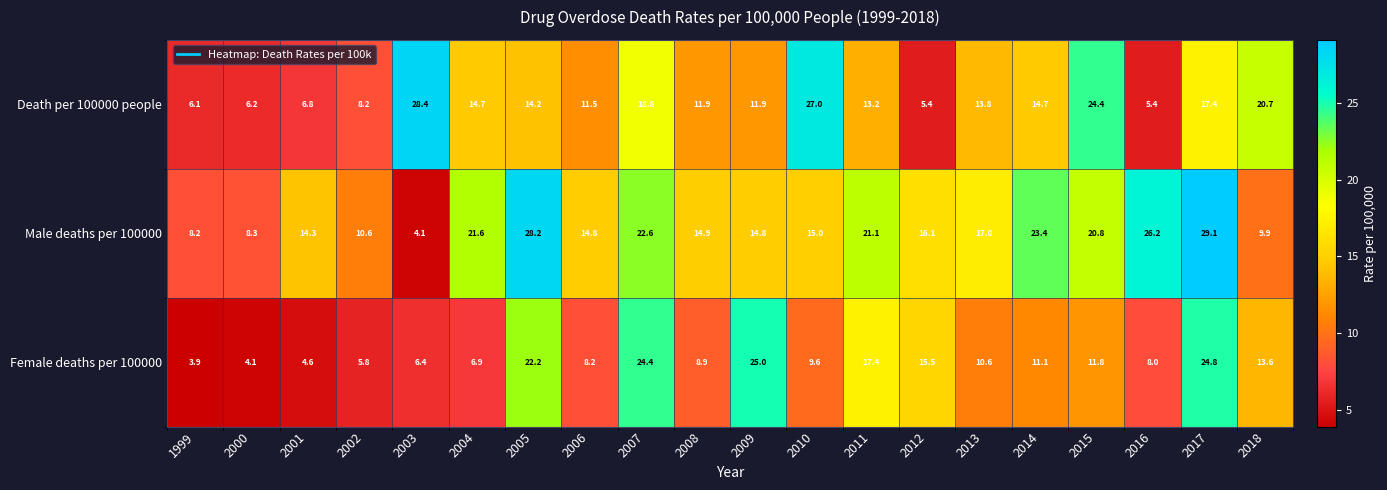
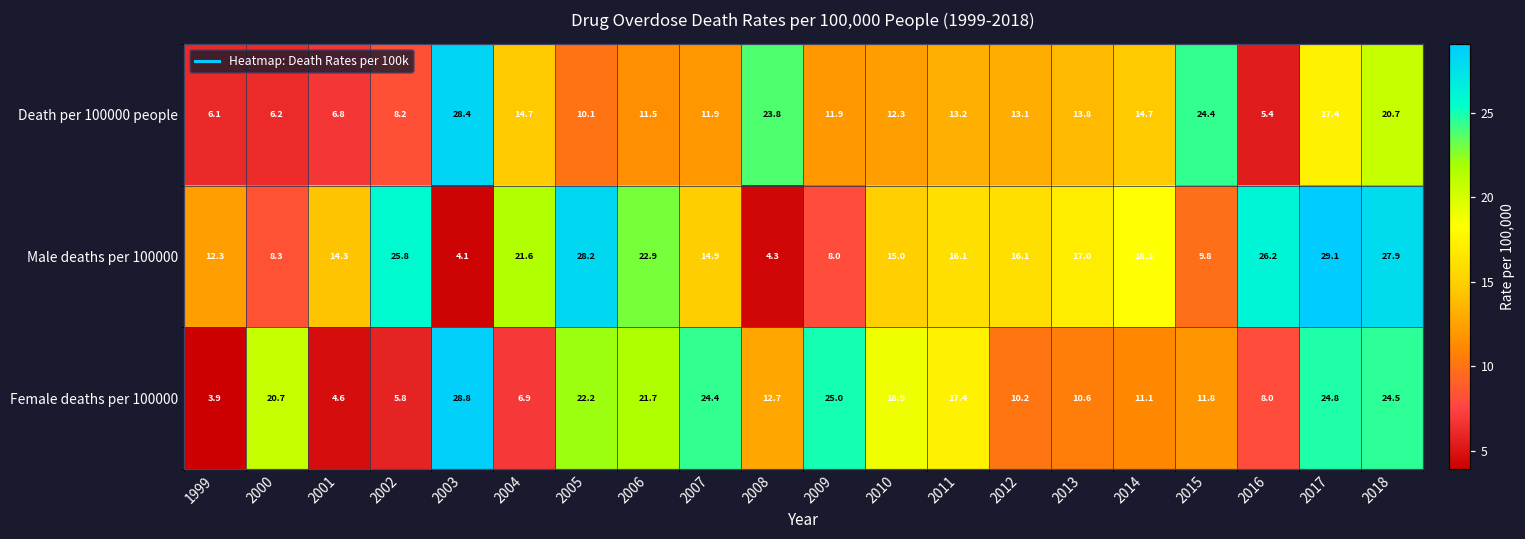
  {
    "Death per 100000 people": {
      "1999": 6.1,
      "2000": 6.2,
      "2001": 6.8,
      "2002": 8.2,
      "2003": 28.4,
      "2004": 14.7,
-     "2005": 14.2,
+     "2005": 10.1,
      "2006": 11.5,
-     "2007": 18.8,
-     "2008": 11.9,
+     "2007": 11.9,
+     "2008": 23.8,
      "2009": 11.9,
-     "2010": 27.0,
+     "2010": 12.3,
      "2011": 13.2,
-     "2012": 5.4,
+     "2012": 13.1,
      "2013": 13.8,
      "2014": 14.7,
      "2015": 24.4,
      "2016": 5.4,
      "2017": 17.4,
      "2018": 20.7
    },
    "Male deaths per 100000": {
-     "1999": 8.2,
+     "1999": 12.3,
      "2000": 8.3,
      "2001": 14.3,
-     "2002": 10.6,
+     "2002": 25.8,
      "2003": 4.1,
      "2004": 21.6,
      "2005": 28.2,
-     "2006": 14.8,
-     "2007": 22.6,
-     "2008": 14.9,
-     "2009": 14.8,
+     "2006": 22.9,
+     "2007": 14.9,
+     "2008": 4.3,
+     "2009": 8.0,
      "2010": 15.0,
-     "2011": 21.1,
+     "2011": 16.1,
      "2012": 16.1,
      "2013": 17.0,
-     "2014": 23.4,
-     "2015": 20.8,
+     "2014": 18.3,
+     "2015": 9.8,
      "2016": 26.2,
      "2017": 29.1,
-     "2018": 9.9
+     "2018": 27.9
    },
    "Female deaths per 100000": {
      "1999": 3.9,
-     "2000": 4.1,
+     "2000": 20.7,
      "2001": 4.6,
      "2002": 5.8,
-     "2003": 6.4,
+     "2003": 28.8,
      "2004": 6.9,
      "2005": 22.2,
-     "2006": 8.2,
+     "2006": 21.7,
      "2007": 24.4,
-     "2008": 8.9,
+     "2008": 12.7,
      "2009": 25.0,
-     "2010": 9.6,
+     "2010": 18.9,
      "2011": 17.4,
-     "2012": 15.5,
+     "2012": 10.2,
      "2013": 10.6,
      "2014": 11.1,
      "2015": 11.8,
      "2016": 8.0,
      "2017": 24.8,
-     "2018": 13.6
+     "2018": 24.5
    }
  }
